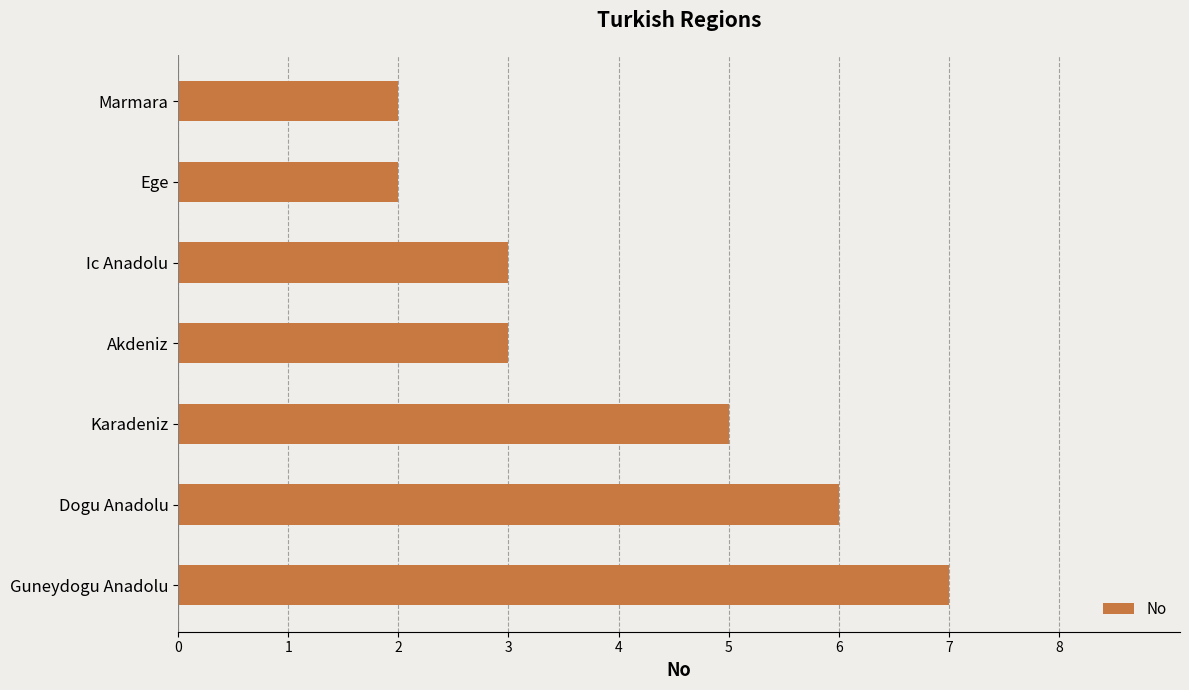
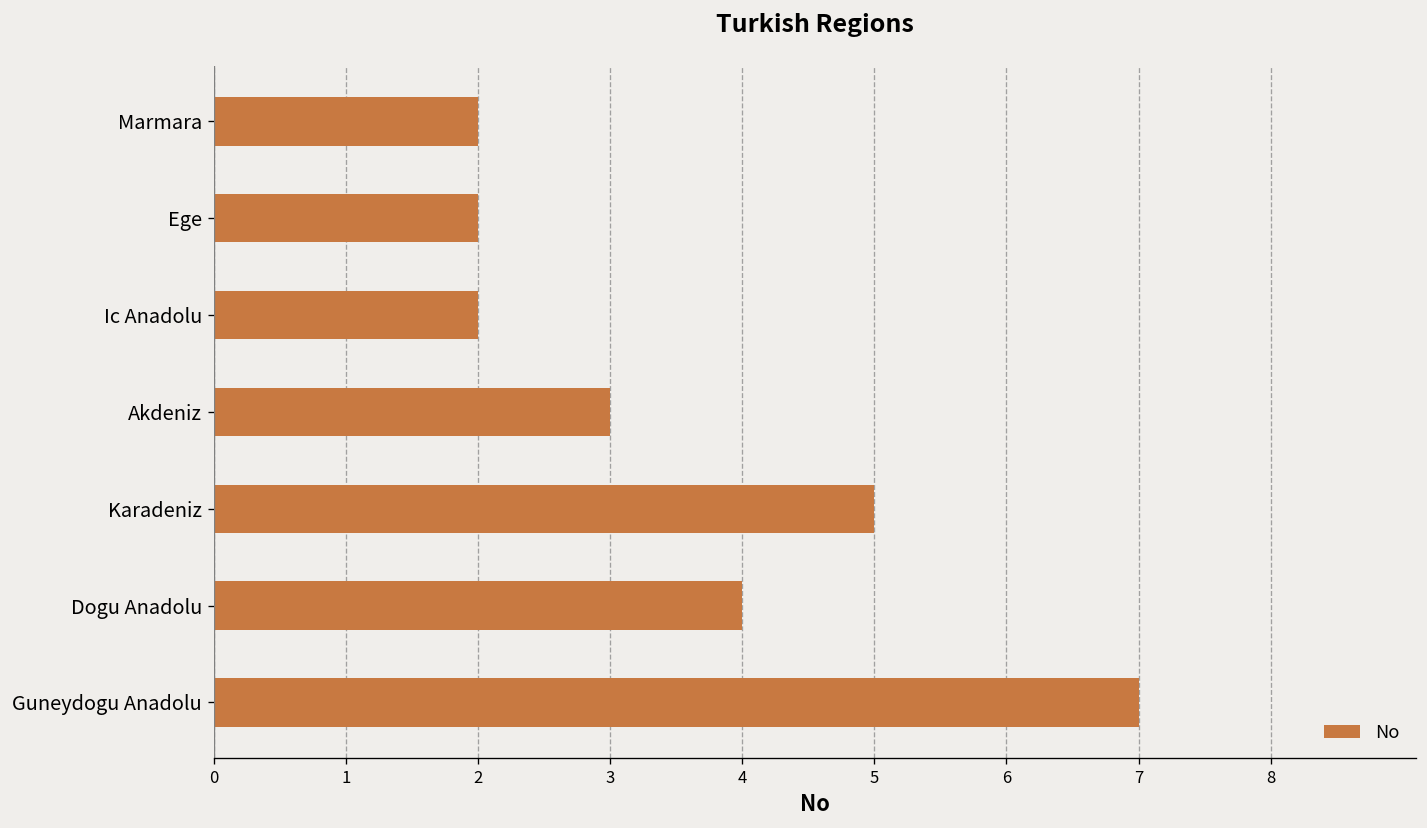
  {
    "Marmara": 2,
    "Ege": 2,
-   "Ic Anadolu": 3,
+   "Ic Anadolu": 2,
    "Akdeniz": 3,
    "Karadeniz": 5,
-   "Dogu Anadolu": 6,
+   "Dogu Anadolu": 4,
    "Guneydogu Anadolu": 7
  }
